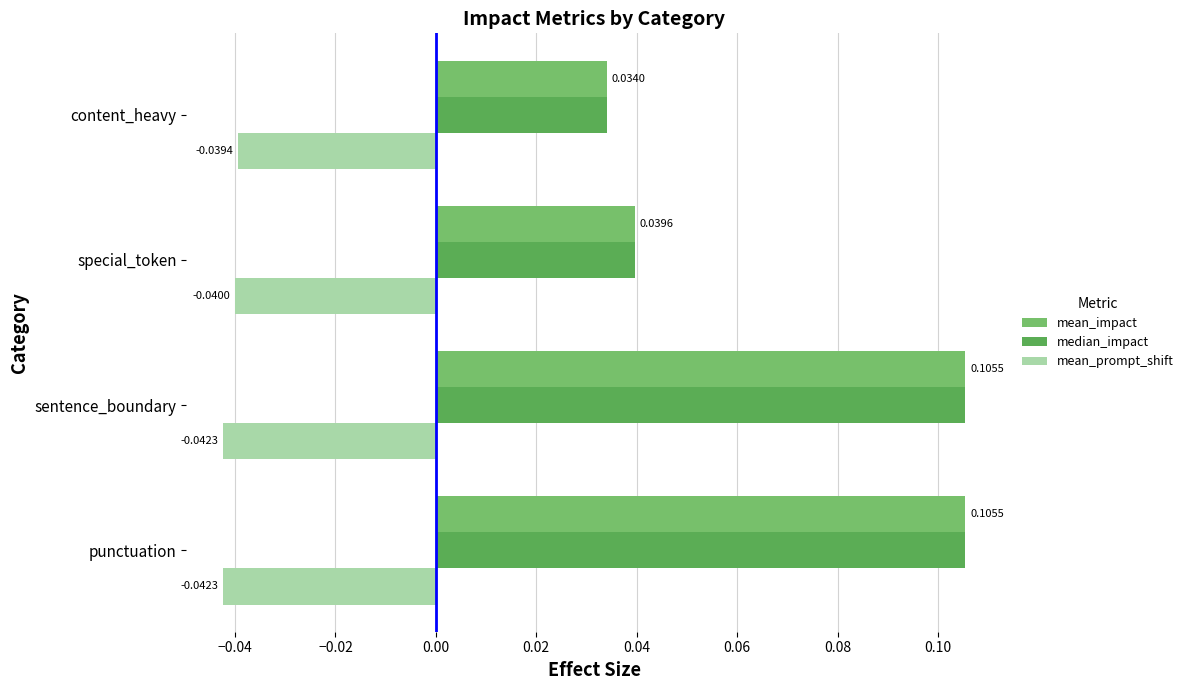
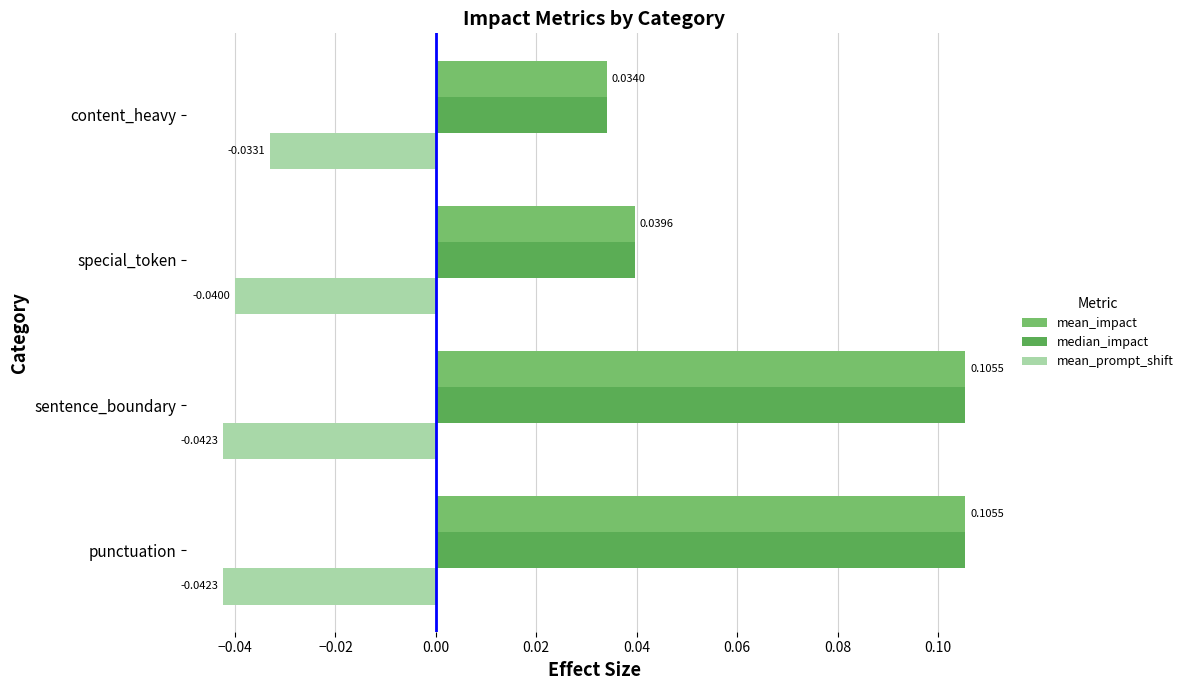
  {
    "mean_prompt_shift": {
-     "content_heavy": -0.0394,
+     "content_heavy": -0.0331,
      "special_token": -0.0400,
      "sentence_boundary": -0.0423,
      "punctuation": -0.0423
    }
  }
